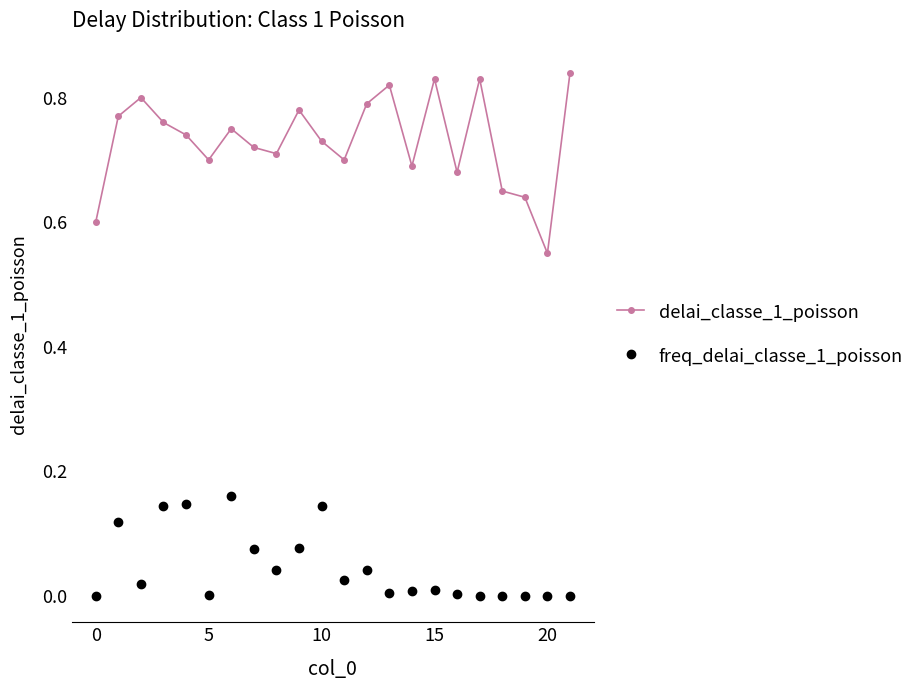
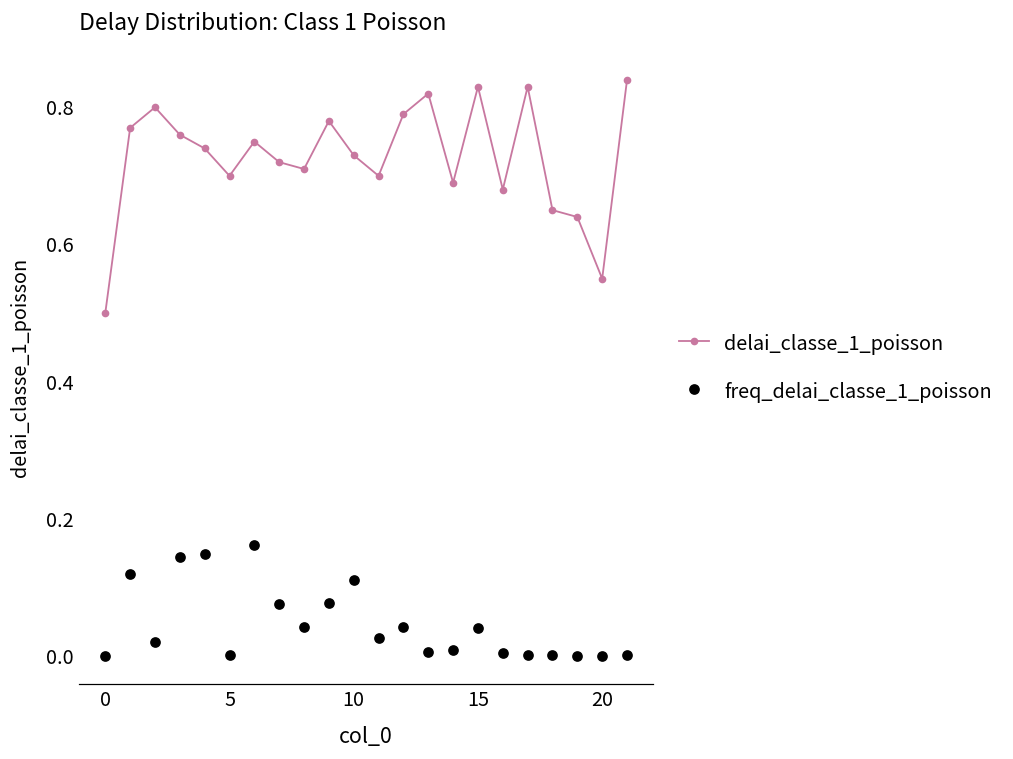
  {
    "delai_classe_1_poisson": {
-     "0": 0.6,
+     "0": 0.5,
      "5": 0.7,
      "10": 0.73,
      "15": 0.83,
      "20": 0.55
    },
    "freq_delai_classe_1_poisson": {
      "0": 0.00,
      "5": 0.00,
-     "10": 0.15,
-     "15": 0.01,
+     "10": 0.11,
+     "15": 0.04,
      "20": 0.00
    }
  }
